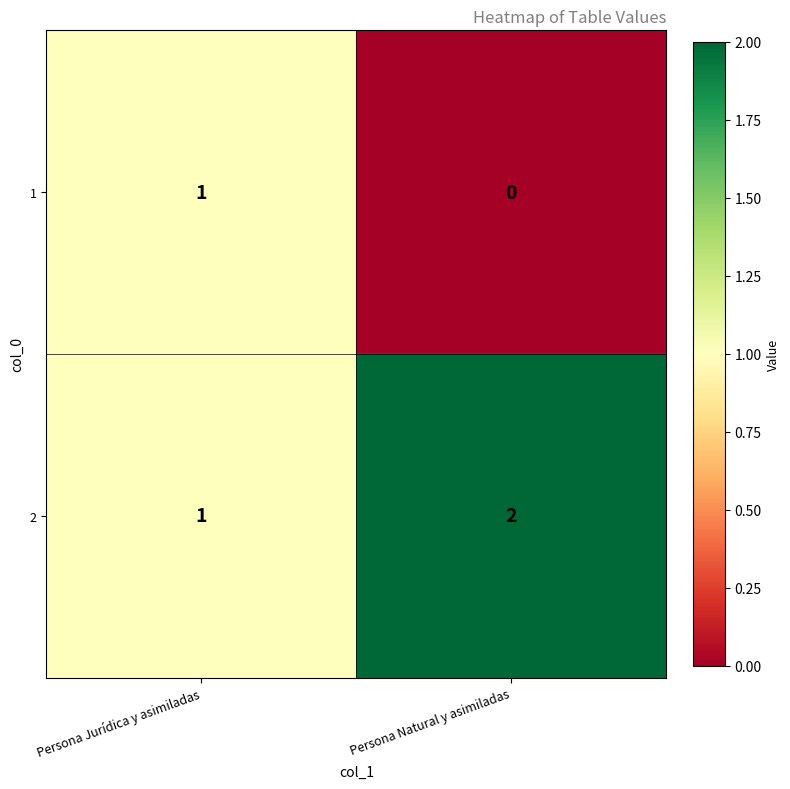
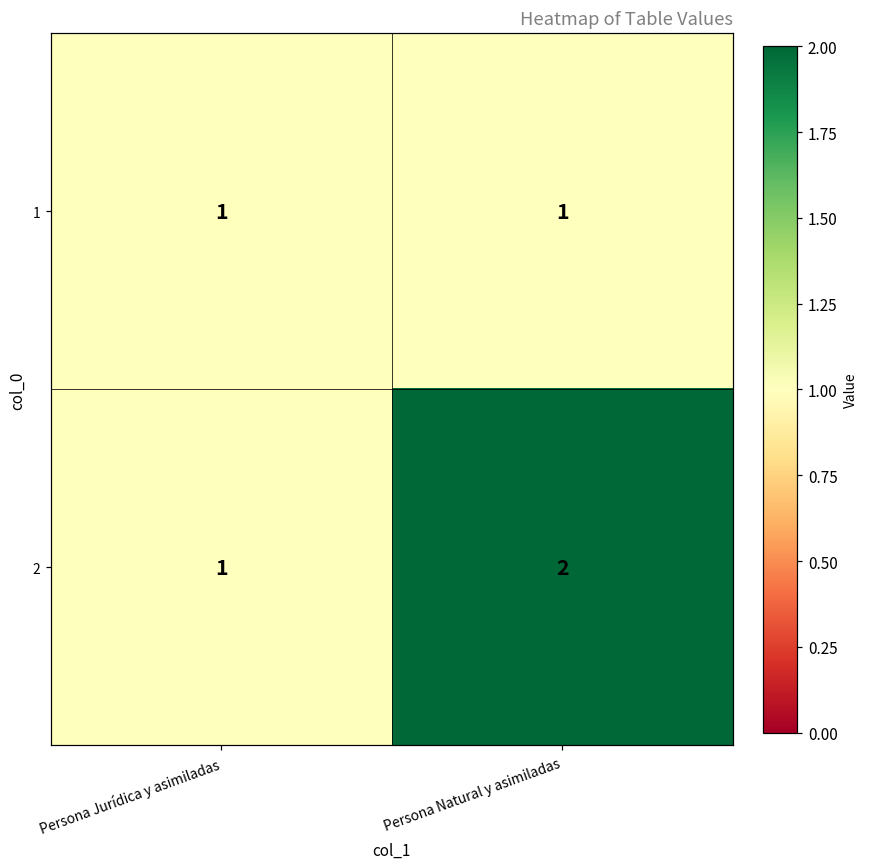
  {
    "1": {
      "Persona Jurídica y asimiladas": 1,
-     "Persona Natural y asimiladas": 0
+     "Persona Natural y asimiladas": 1
    },
    "2": {
      "Persona Jurídica y asimiladas": 1,
      "Persona Natural y asimiladas": 2
    }
  }
